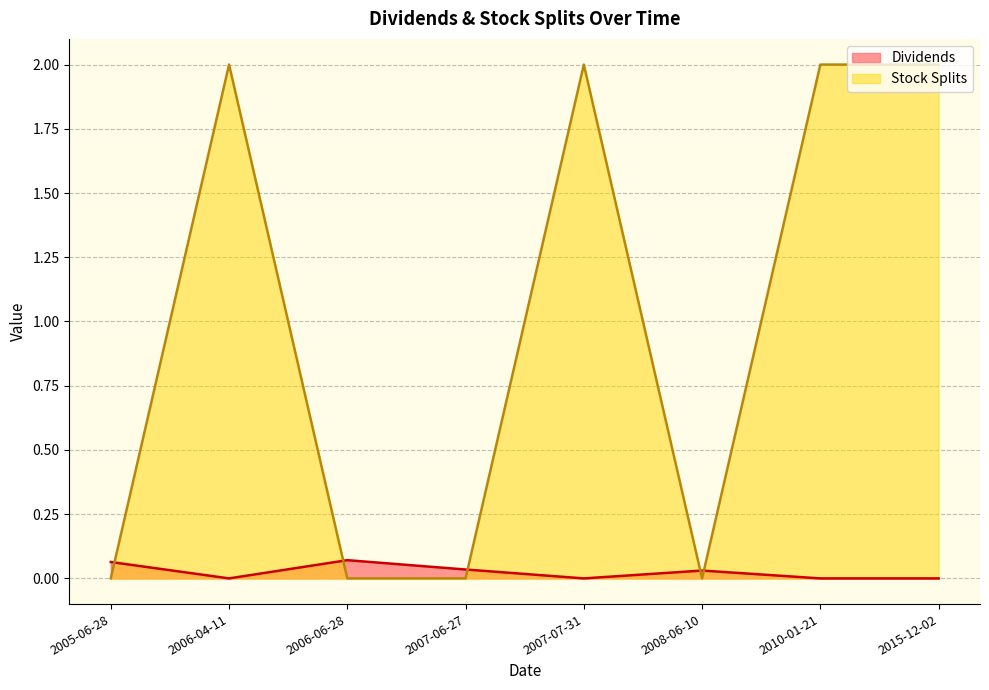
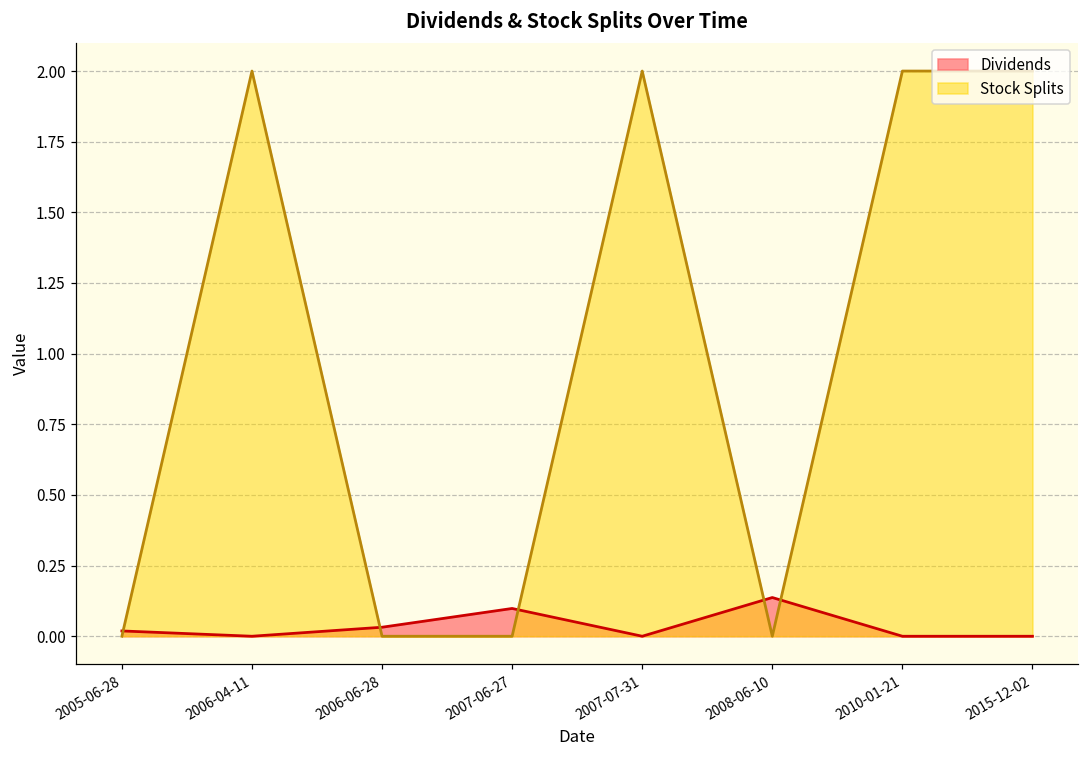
  {
    "Dividends": {
-     "2005-06-28": 0.06,
+     "2005-06-28": 0.02,
      "2006-04-11": 0.00,
-     "2006-06-28": 0.07,
-     "2007-06-27": 0.03,
+     "2006-06-28": 0.03,
+     "2007-06-27": 0.10,
      "2007-07-31": 0.00,
-     "2008-06-10": 0.03,
+     "2008-06-10": 0.14,
      "2010-01-21": 0.00,
      "2015-12-02": 0.00
    },
    "Stock Splits": {
      "2005-06-28": 0.00,
      "2006-04-11": 2.00,
      "2006-06-28": 0.00,
      "2007-06-27": 0.00,
      "2007-07-31": 2.00,
      "2008-06-10": 0.00,
      "2010-01-21": 2.00
    }
  }
